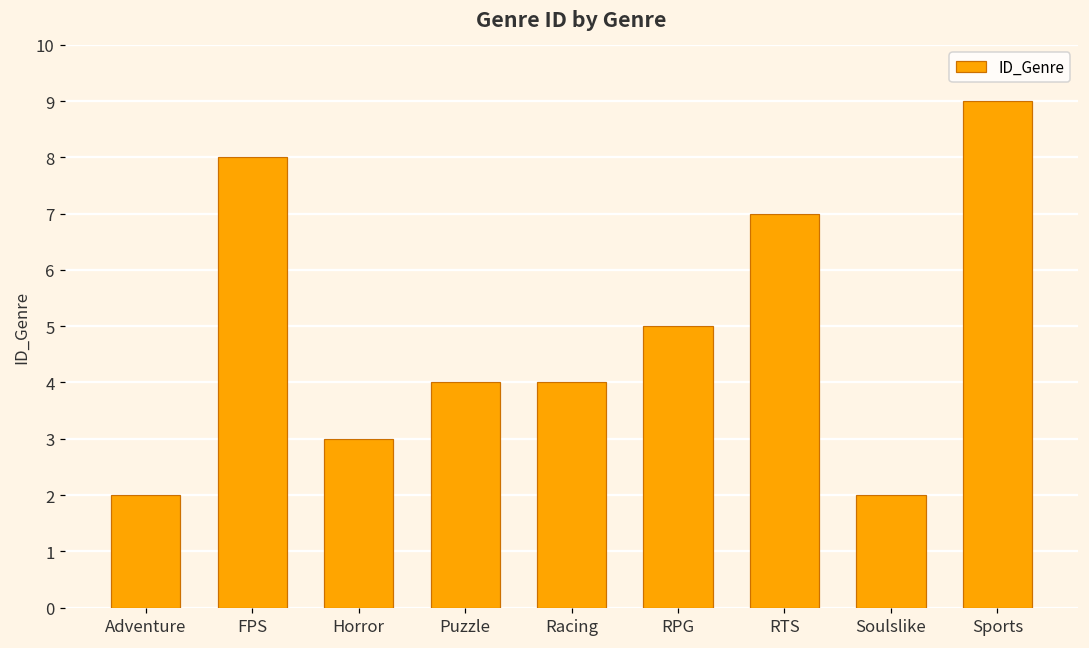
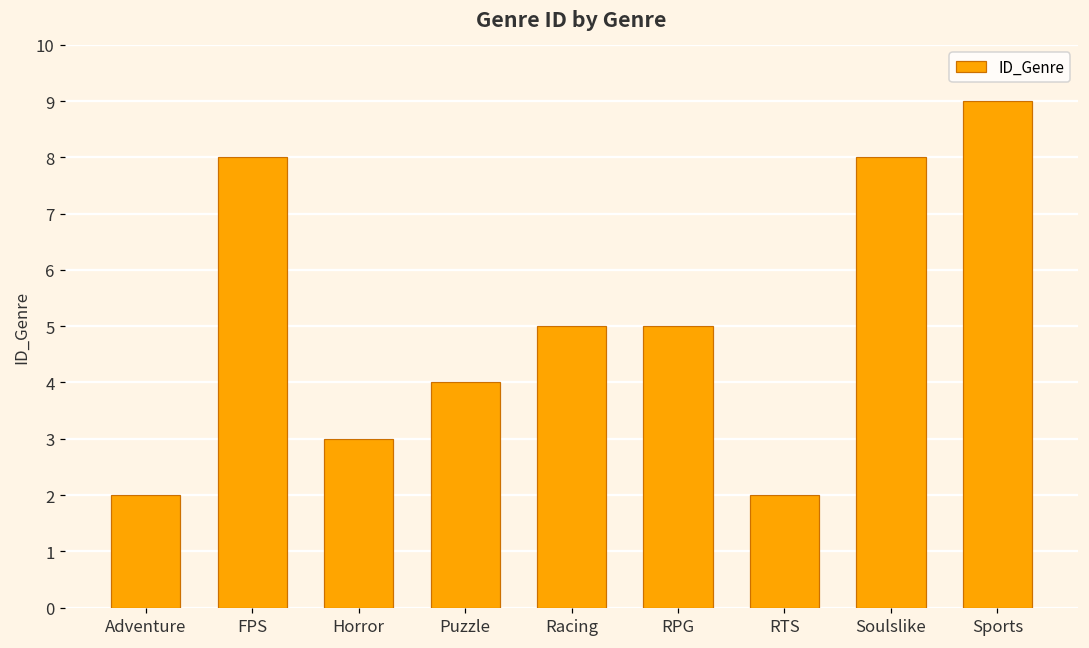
  {
    "Adventure": 2,
    "FPS": 8,
    "Horror": 3,
    "Puzzle": 4,
-   "Racing": 4,
+   "Racing": 5,
    "RPG": 5,
-   "RTS": 7,
-   "Soulslike": 2,
+   "RTS": 2,
+   "Soulslike": 8,
    "Sports": 9
  }
